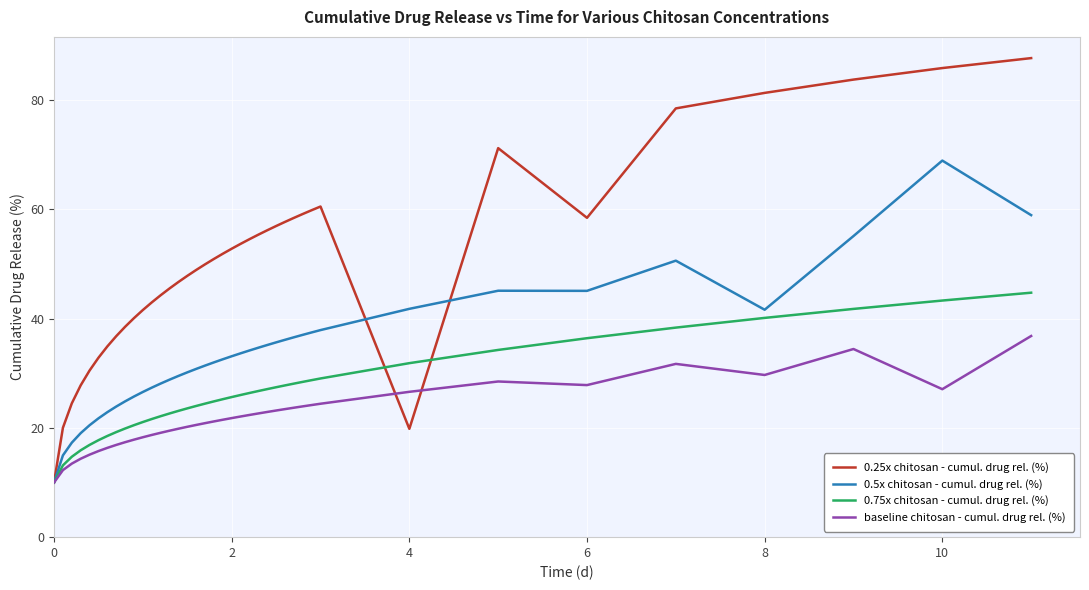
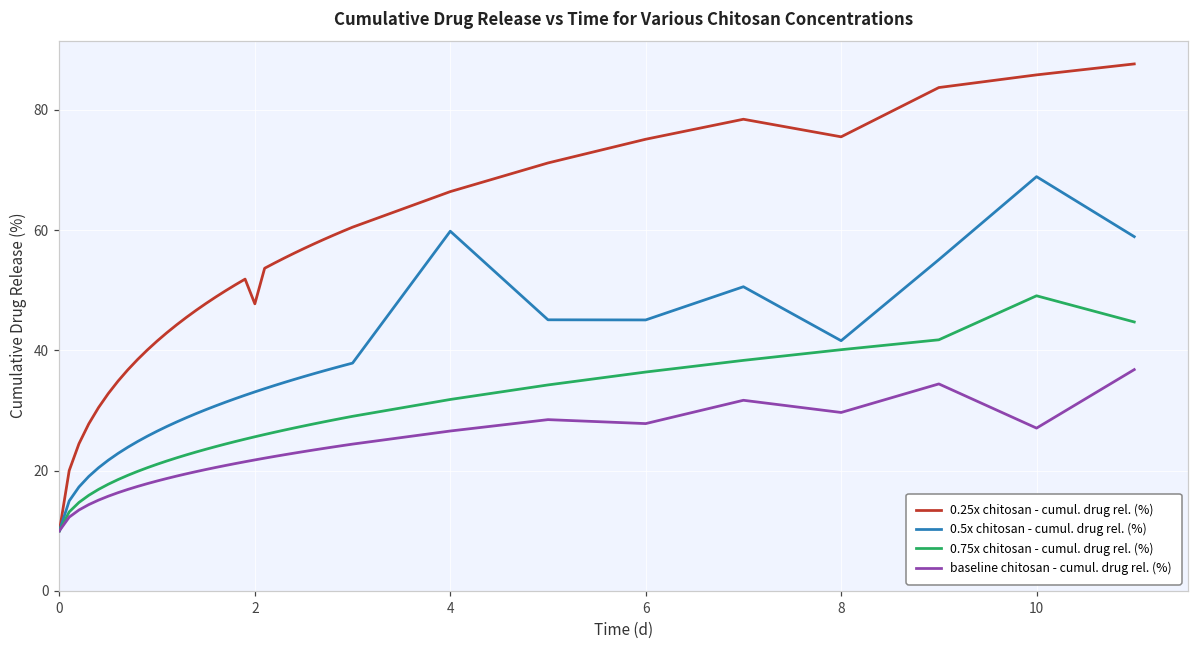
  {
    "0.25x chitosan - cumul. drug rel. (%)": {
-     "2": 53,
-     "4": 20,
-     "6": 58,
-     "8": 81,
+     "2": 48,
+     "4": 66,
+     "6": 75,
+     "8": 76,
      "10": 86
    },
    "0.5x chitosan - cumul. drug rel. (%)": {
      "2": 33,
-     "4": 42,
+     "4": 60,
      "6": 45,
      "8": 42,
      "10": 69
    },
    "0.75x chitosan - cumul. drug rel. (%)": {
      "2": 26,
      "4": 32,
      "6": 36,
      "8": 40,
-     "10": 43
+     "10": 49
    },
    "baseline chitosan - cumul. drug rel. (%)": {
      "2": 22,
      "4": 27,
      "6": 28,
      "8": 30,
      "10": 27
    }
  }
